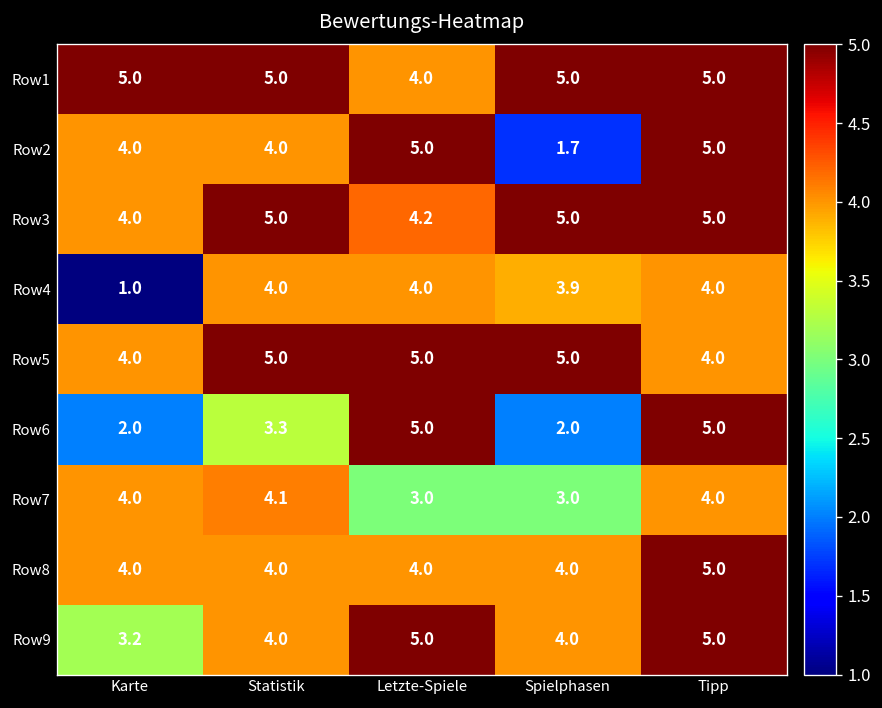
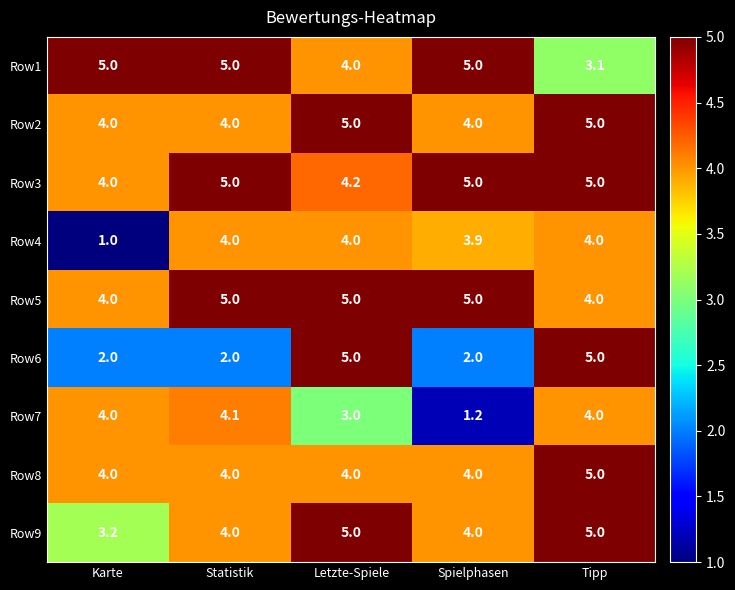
  {
    "Row1": {
      "Karte": 5.0,
      "Statistik": 5.0,
      "Letzte-Spiele": 4.0,
      "Spielphasen": 5.0,
-     "Tipp": 5.0
+     "Tipp": 3.1
    },
    "Row2": {
      "Karte": 4.0,
      "Statistik": 4.0,
      "Letzte-Spiele": 5.0,
-     "Spielphasen": 1.7,
+     "Spielphasen": 4.0,
      "Tipp": 5.0
    },
    "Row3": {
      "Karte": 4.0,
      "Statistik": 5.0,
      "Letzte-Spiele": 4.2,
      "Spielphasen": 5.0,
      "Tipp": 5.0
    },
    "Row4": {
      "Karte": 1.0,
      "Statistik": 4.0,
      "Letzte-Spiele": 4.0,
      "Spielphasen": 3.9,
      "Tipp": 4.0
    },
    "Row5": {
      "Karte": 4.0,
      "Statistik": 5.0,
      "Letzte-Spiele": 5.0,
      "Spielphasen": 5.0,
      "Tipp": 4.0
    },
    "Row6": {
      "Karte": 2.0,
-     "Statistik": 3.3,
+     "Statistik": 2.0,
      "Letzte-Spiele": 5.0,
      "Spielphasen": 2.0,
      "Tipp": 5.0
    },
    "Row7": {
      "Karte": 4.0,
      "Statistik": 4.1,
      "Letzte-Spiele": 3.0,
-     "Spielphasen": 3.0,
+     "Spielphasen": 1.2,
      "Tipp": 4.0
    },
    "Row8": {
      "Karte": 4.0,
      "Statistik": 4.0,
      "Letzte-Spiele": 4.0,
      "Spielphasen": 4.0,
      "Tipp": 5.0
    },
    "Row9": {
      "Karte": 3.2,
      "Statistik": 4.0,
      "Letzte-Spiele": 5.0,
      "Spielphasen": 4.0,
      "Tipp": 5.0
    }
  }
